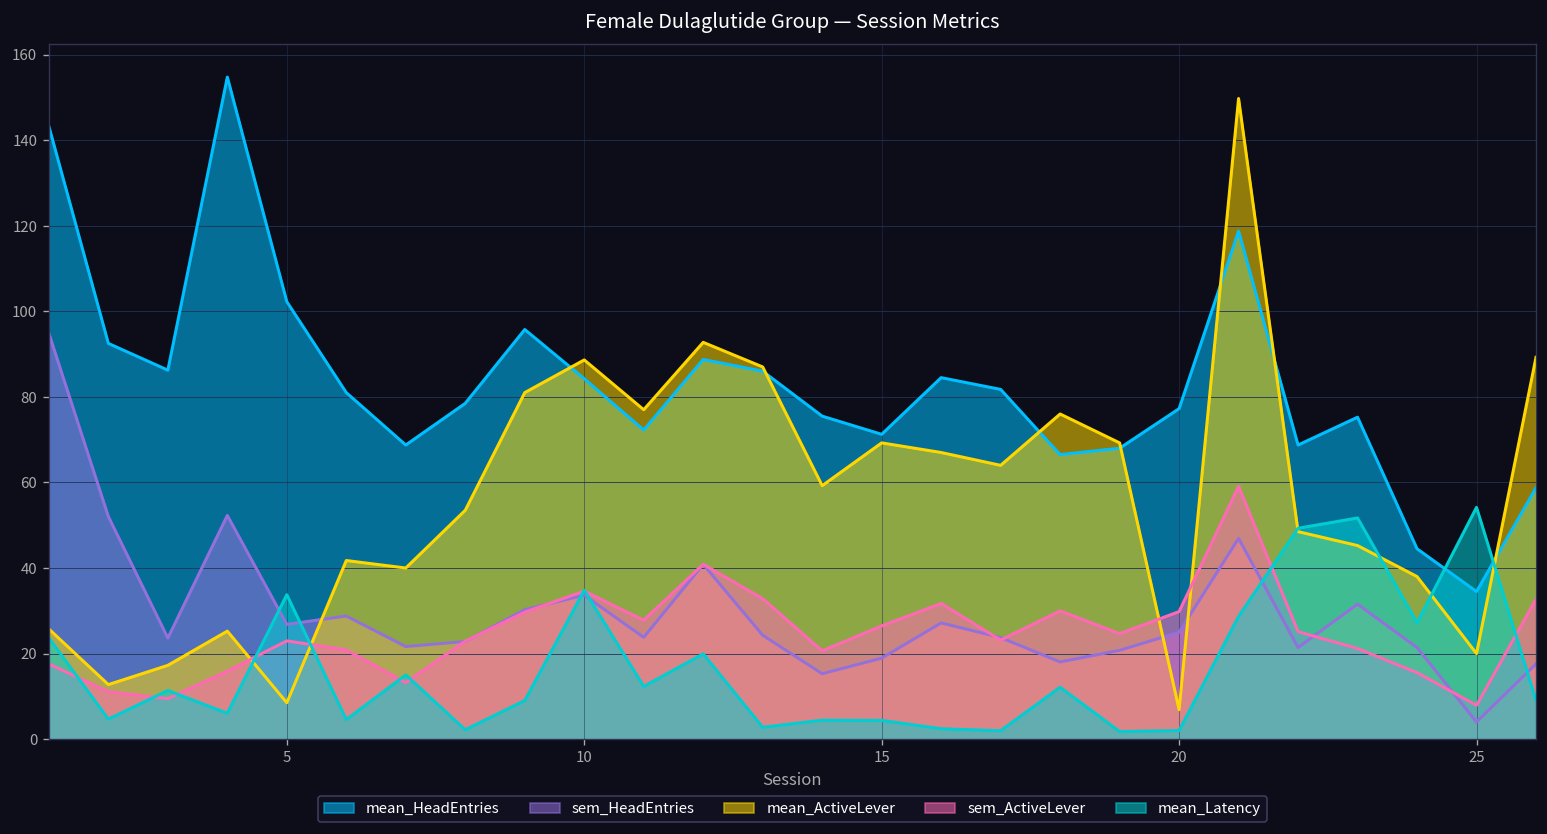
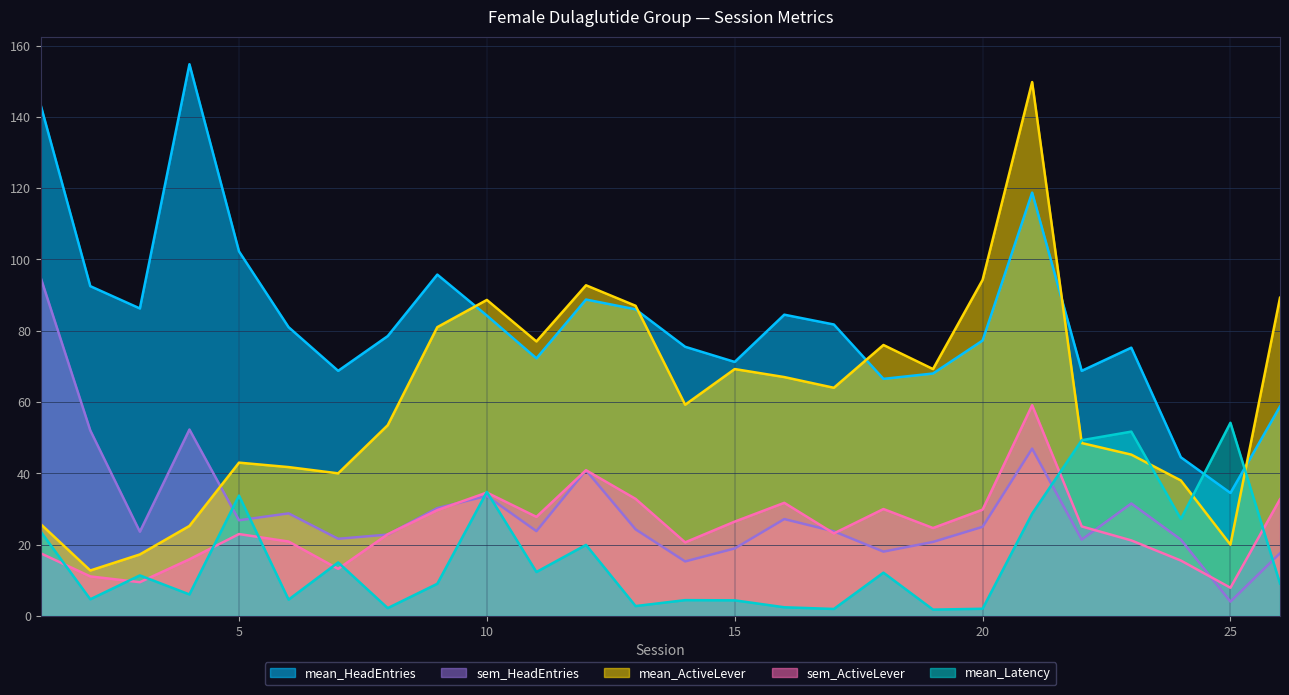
  {
    "sem_HeadEntries": {
      "5": 27,
      "10": 34,
      "15": 19,
      "20": 25,
      "25": 4
    },
    "mean_ActiveLever": {
-     "5": 9,
+     "5": 43,
      "10": 89,
      "15": 69,
-     "20": 7,
+     "20": 94,
      "25": 20
    },
    "sem_ActiveLever": {
      "5": 23,
      "15": 26,
      "20": 30,
      "25": 8
    }
  }
